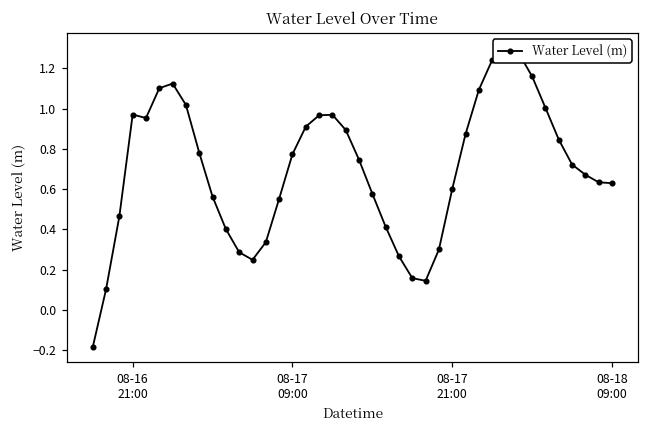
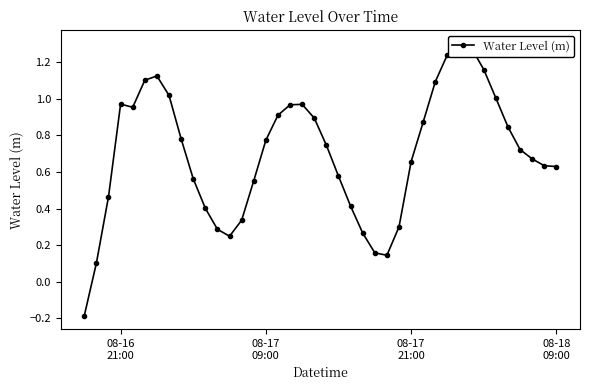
  {
    "08-16 21:00": 0.97,
    "08-17 09:00": 0.77,
-   "08-17 21:00": 0.60,
+   "08-17 21:00": 0.66,
    "08-18 09:00": 0.63
  }
